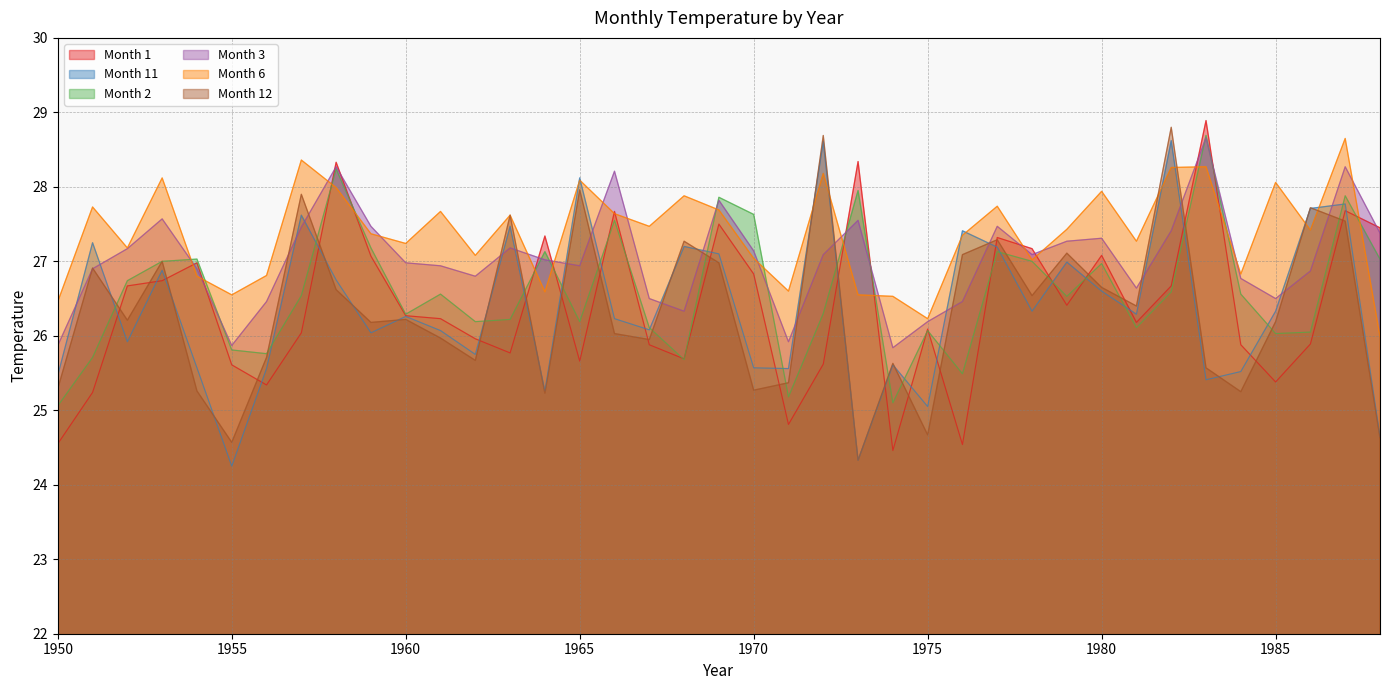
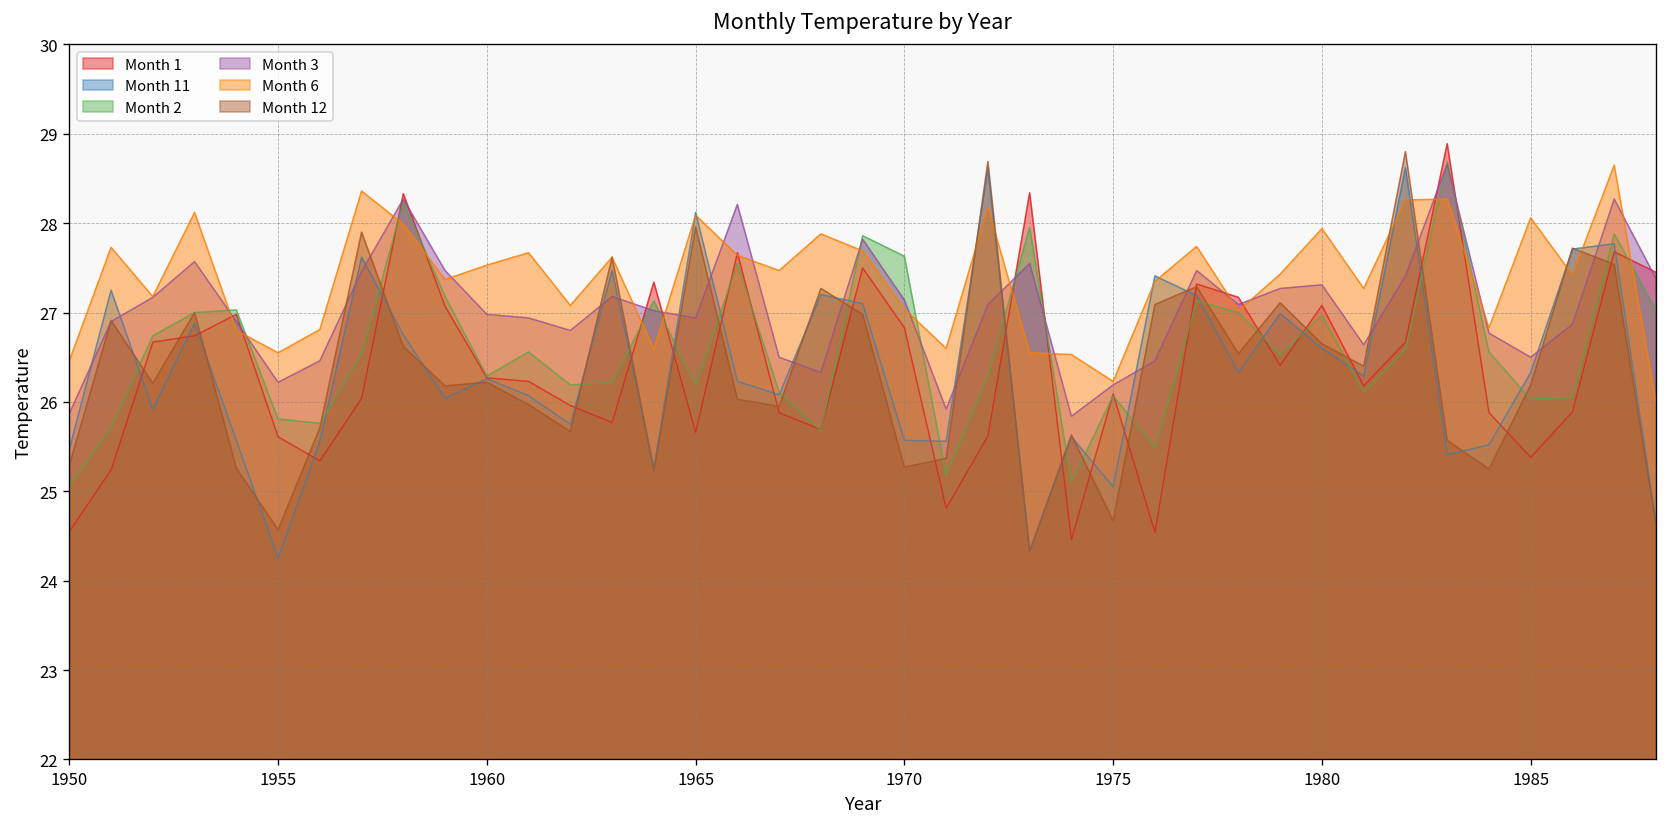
  {
    "Month 11": {
      "1950": 25.5,
      "1955": 24.3,
      "1970": 25.6,
      "1975": 25.1,
      "1980": 26.6,
      "1985": 26.3
    },
    "Month 2": {
      "1950": 25.1,
      "1955": 25.8,
      "1965": 26.2,
      "1970": 27.6,
      "1980": 27.0,
      "1985": 26.0
    },
    "Month 3": {
      "1950": 25.9,
-     "1955": 25.9,
+     "1955": 26.2,
      "1960": 27.0,
      "1965": 26.9,
      "1970": 27.1,
      "1975": 26.2,
      "1980": 27.3,
      "1985": 26.5
    },
    "Month 6": {
      "1950": 26.5,
      "1955": 26.6,
-     "1960": 27.2,
+     "1960": 27.5,
      "1970": 27.0,
      "1975": 26.2,
      "1980": 27.9,
      "1985": 28.1
    }
  }
